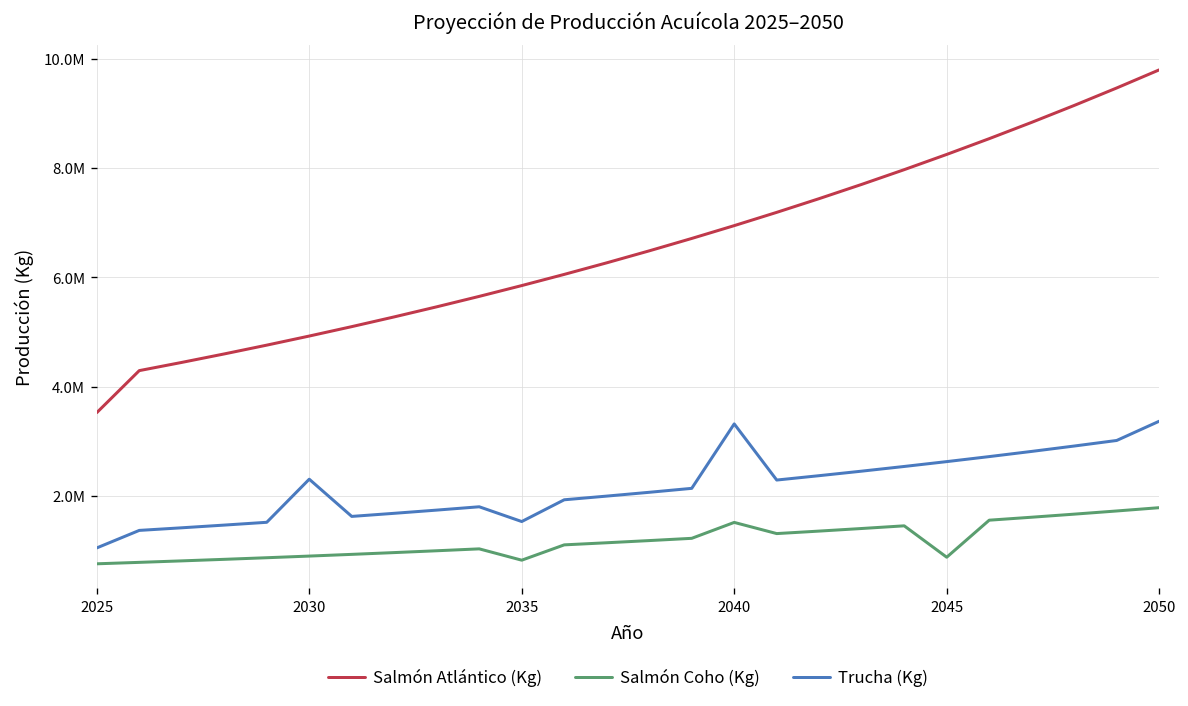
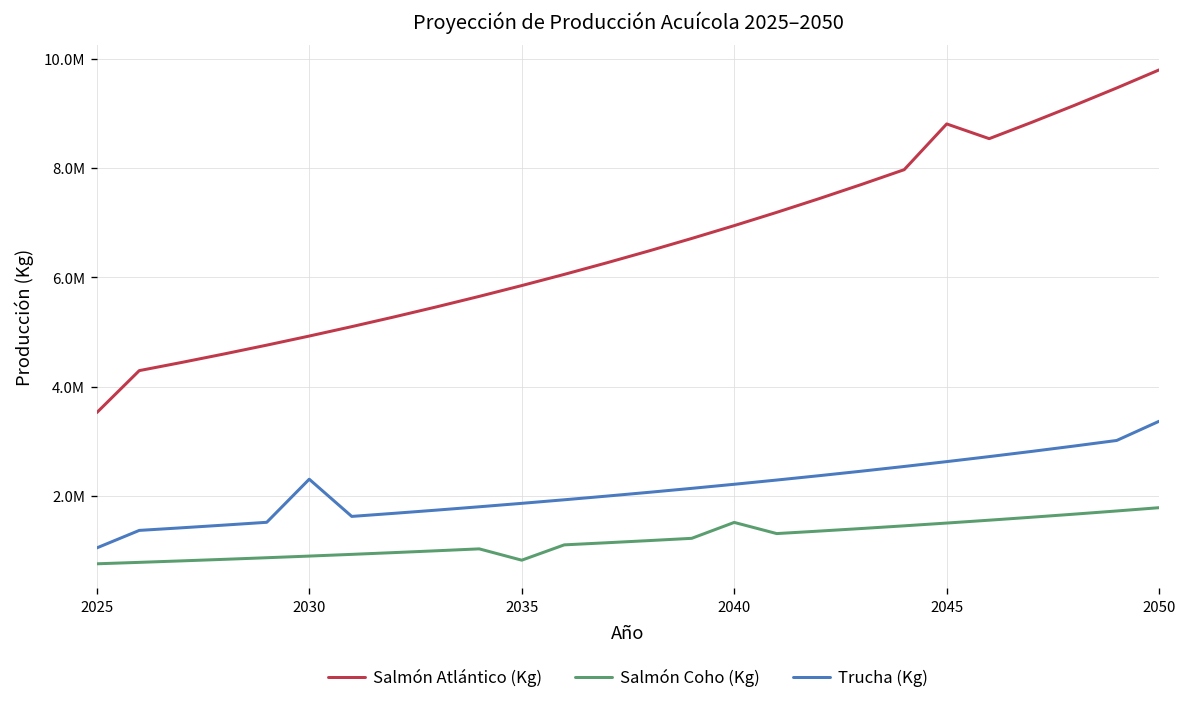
  {
    "Salmón Atlántico (Kg)": {
      "2025": 3500000,
      "2030": 4900000,
      "2035": 5800000,
      "2040": 6900000,
-     "2045": 8300000,
+     "2045": 8800000,
      "2050": 9800000
    },
    "Salmón Coho (Kg)": {
      "2025": 800000,
      "2030": 900000,
      "2035": 800000,
      "2040": 1500000,
-     "2045": 900000,
+     "2045": 1500000,
      "2050": 1800000
    },
    "Trucha (Kg)": {
      "2025": 1000000,
      "2030": 2300000,
-     "2035": 1500000,
-     "2040": 3300000,
+     "2035": 1900000,
+     "2040": 2200000,
      "2045": 2600000,
      "2050": 3400000
    }
  }
